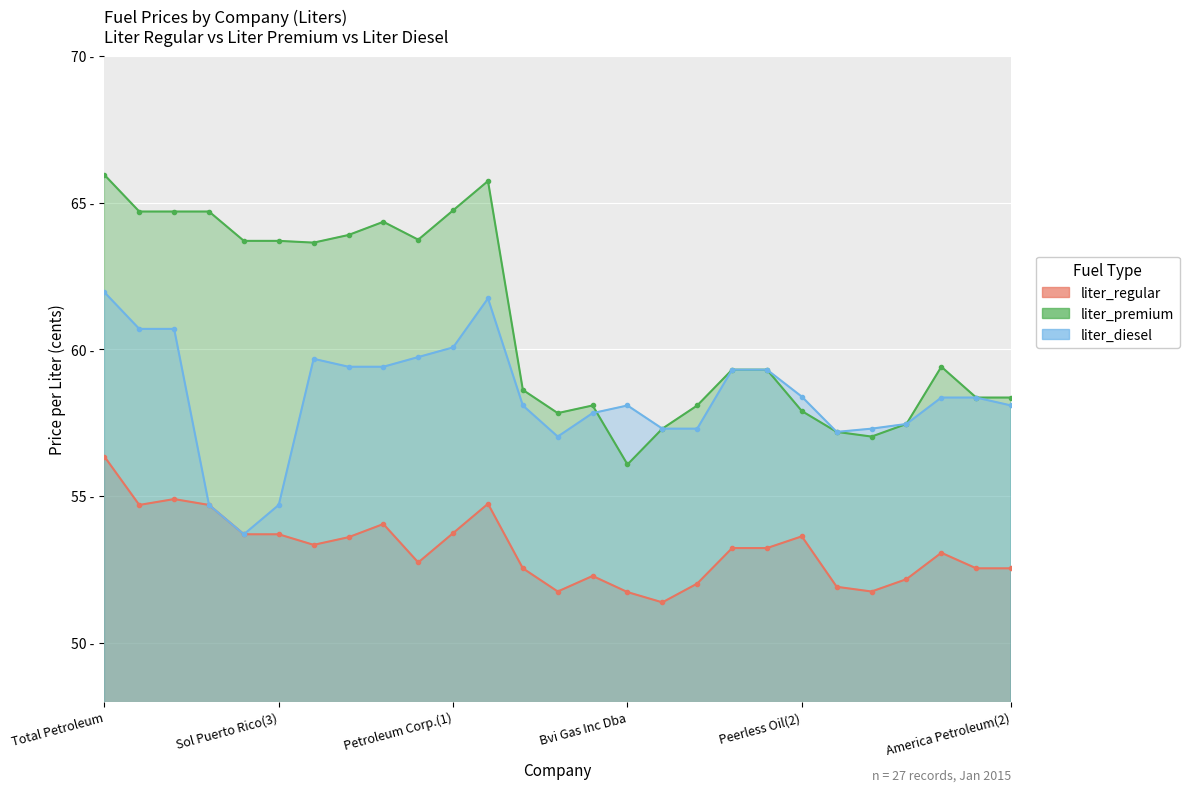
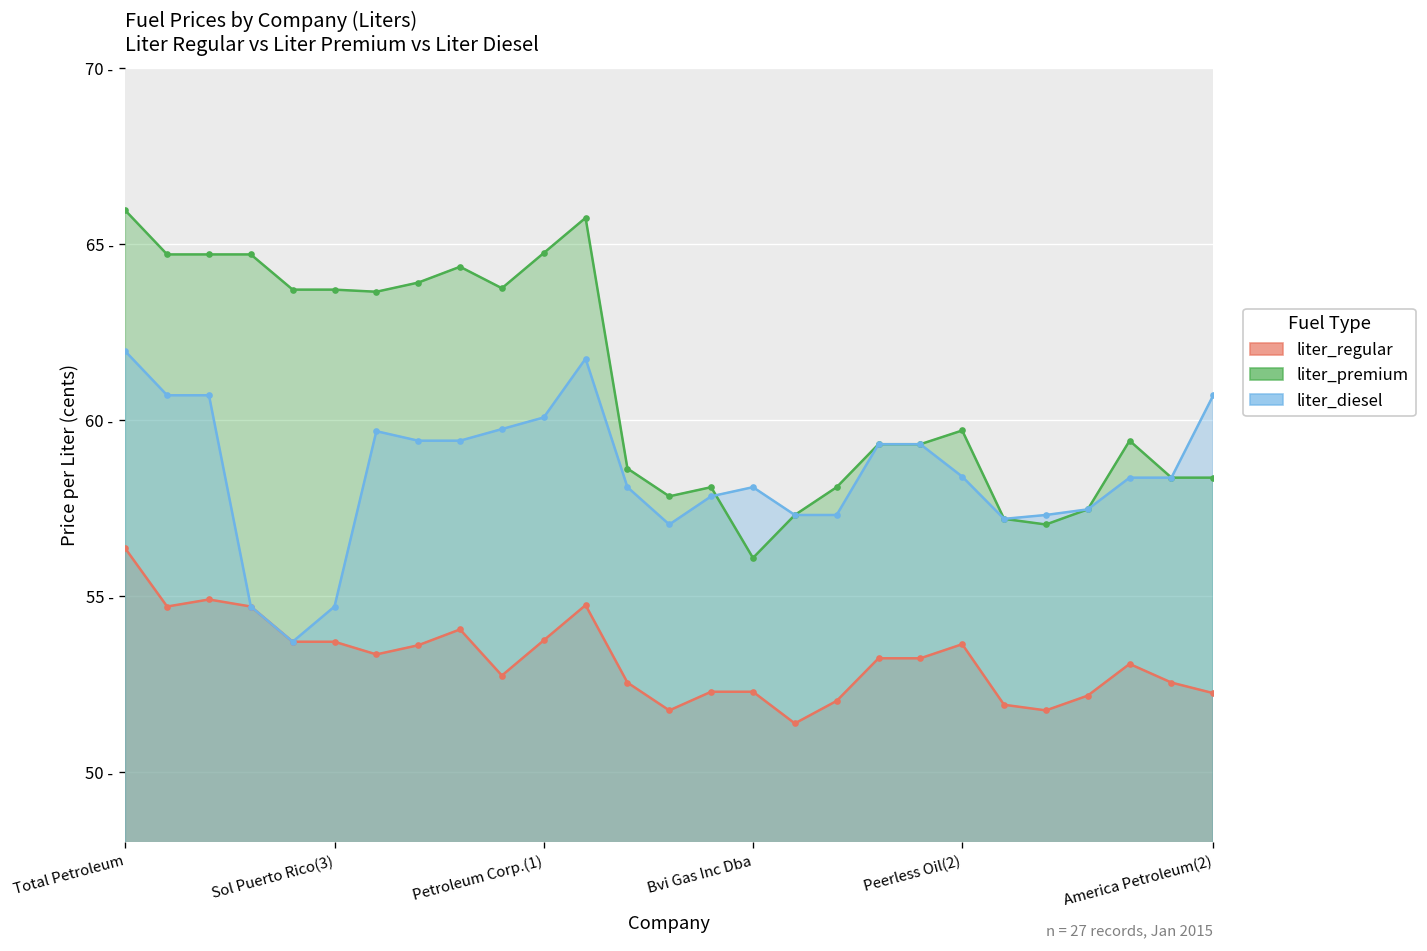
  {
    "liter_regular": {
      "Total Petroleum": "56.4 -",
      "Sol Puerto Rico(3)": "53.7 -",
      "Petroleum Corp.(1)": "53.7 -",
-     "Bvi Gas Inc Dba": "51.7 -",
+     "Bvi Gas Inc Dba": "52.3 -",
      "Peerless Oil(2)": "53.6 -",
-     "America Petroleum(2)": "52.5 -"
+     "America Petroleum(2)": "52.2 -"
    },
    "liter_premium": {
      "Total Petroleum": "66.0 -",
      "Sol Puerto Rico(3)": "63.7 -",
      "Petroleum Corp.(1)": "64.7 -",
      "Bvi Gas Inc Dba": "56.1 -",
-     "Peerless Oil(2)": "57.9 -",
+     "Peerless Oil(2)": "59.7 -",
      "America Petroleum(2)": "58.4 -"
    },
    "liter_diesel": {
      "Total Petroleum": "62.0 -",
      "Sol Puerto Rico(3)": "54.7 -",
      "Petroleum Corp.(1)": "60.1 -",
      "Bvi Gas Inc Dba": "58.1 -",
      "Peerless Oil(2)": "58.4 -",
-     "America Petroleum(2)": "58.1 -"
+     "America Petroleum(2)": "60.7 -"
    }
  }
